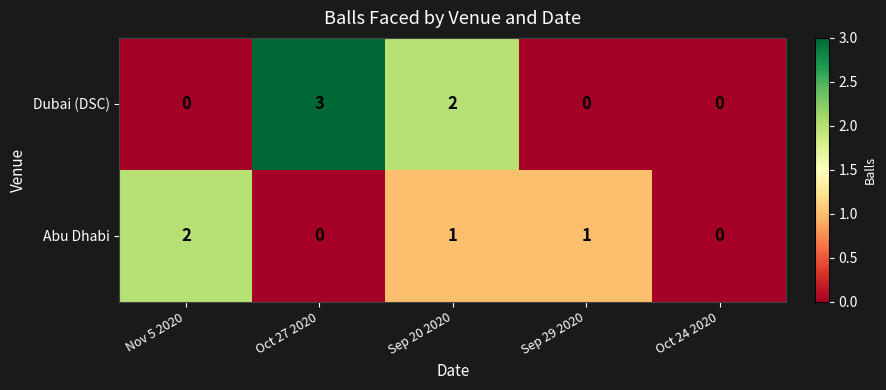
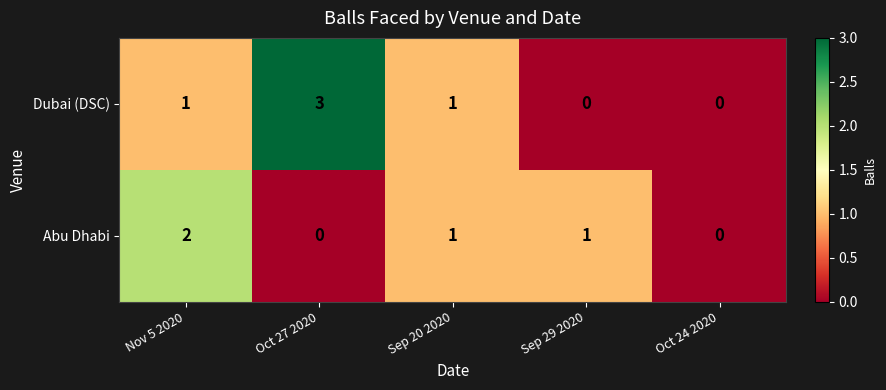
  {
    "Dubai (DSC)": {
-     "Nov 5 2020": 0,
+     "Nov 5 2020": 1,
      "Oct 27 2020": 3,
-     "Sep 20 2020": 2,
+     "Sep 20 2020": 1,
      "Sep 29 2020": 0,
      "Oct 24 2020": 0
    },
    "Abu Dhabi": {
      "Nov 5 2020": 2,
      "Oct 27 2020": 0,
      "Sep 20 2020": 1,
      "Sep 29 2020": 1,
      "Oct 24 2020": 0
    }
  }
